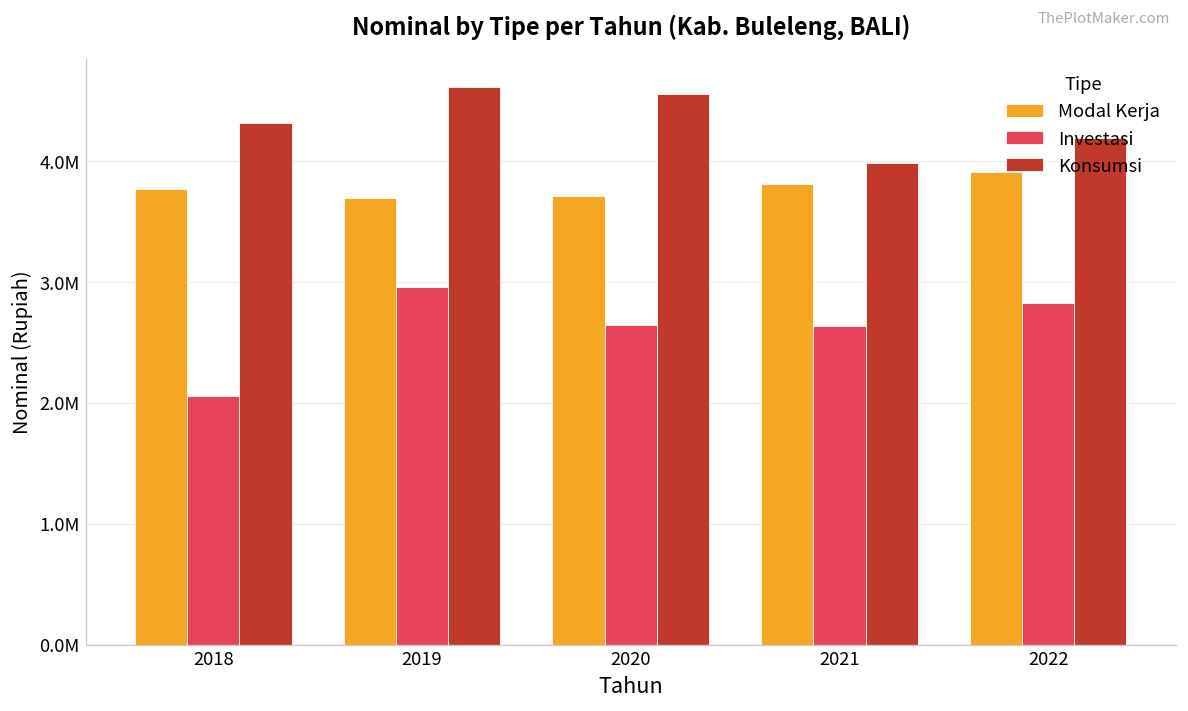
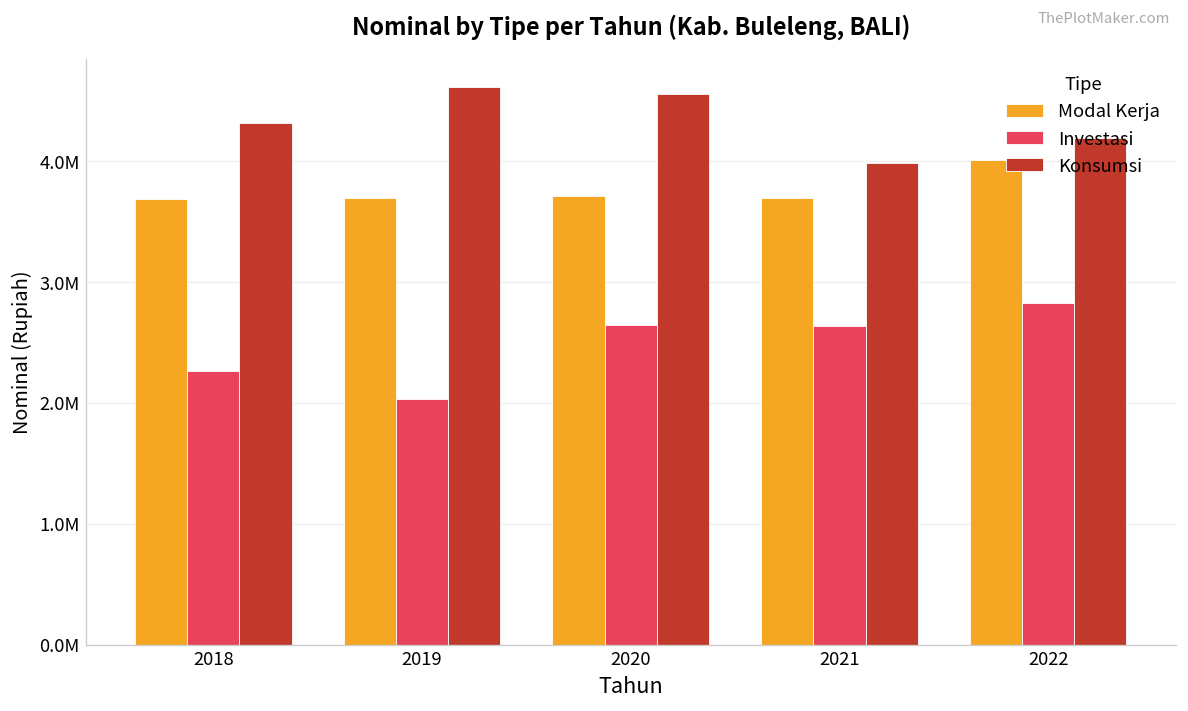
  {
    "Modal Kerja": {
-     "2018": 3770000,
+     "2018": 3690000,
      "2019": 3690000,
      "2020": 3710000,
-     "2021": 3810000,
-     "2022": 3910000
+     "2021": 3690000,
+     "2022": 4010000
    },
    "Investasi": {
-     "2018": 2060000,
-     "2019": 2960000,
+     "2018": 2260000,
+     "2019": 2030000,
      "2020": 2640000,
      "2021": 2640000,
      "2022": 2830000
    },
    "Konsumsi": {
      "2018": 4320000,
      "2019": 4610000,
      "2020": 4560000,
      "2021": 3990000,
      "2022": 4190000
    }
  }
